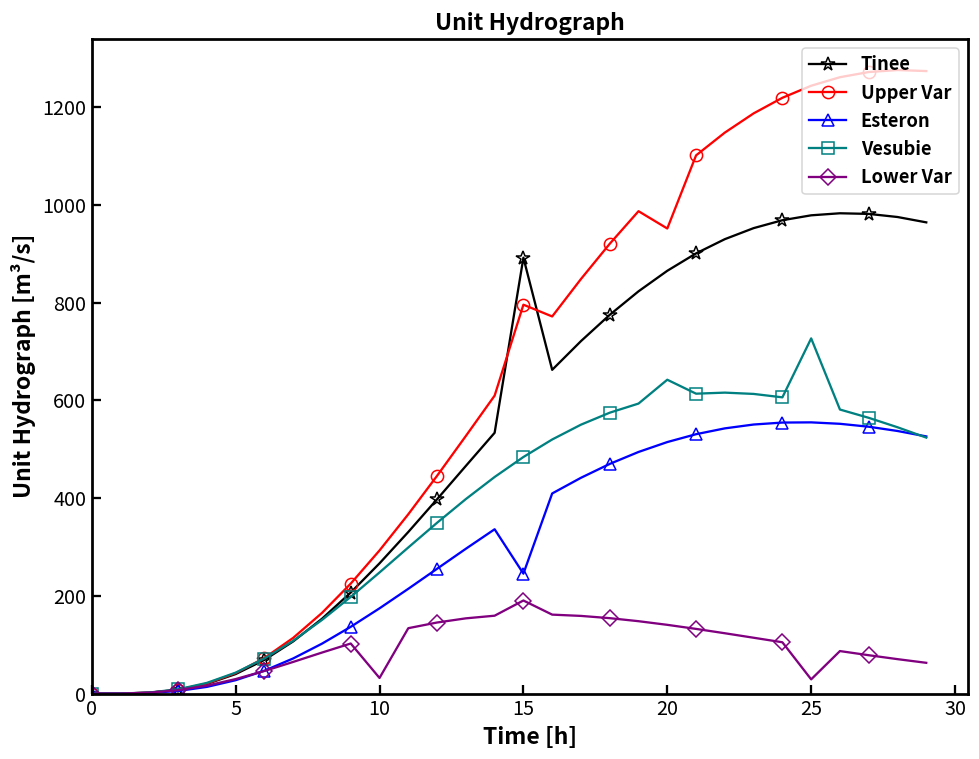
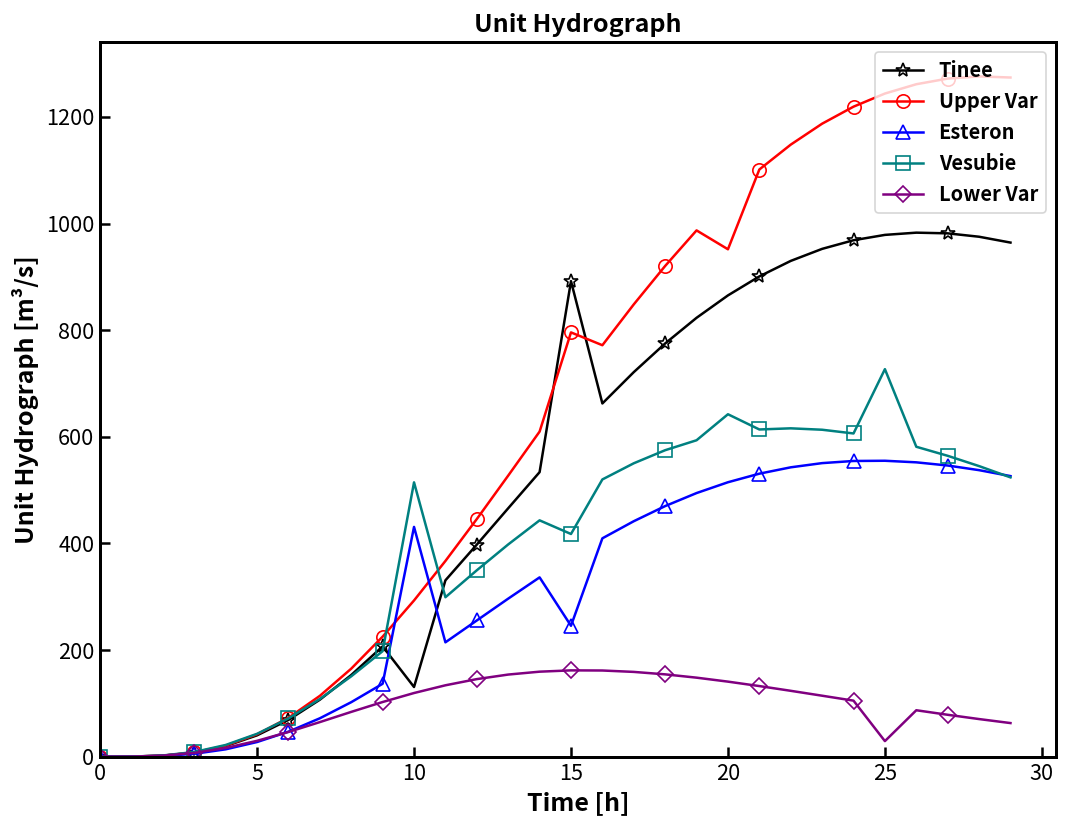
  {
    "Tinee": {
-     "10": 270,
+     "10": 130,
      "15": 890,
      "20": 870,
      "25": 980
    },
    "Upper Var": {
      "10": 290,
      "15": 800,
      "20": 950
    },
    "Esteron": {
-     "10": 170,
+     "10": 430,
      "15": 250,
      "20": 510,
      "25": 560
    },
    "Vesubie": {
-     "10": 250,
-     "15": 480,
+     "10": 510,
+     "15": 420,
      "20": 640,
      "25": 730
    },
    "Lower Var": {
-     "10": 30,
-     "15": 190,
+     "10": 120,
+     "15": 160,
      "20": 140,
      "25": 30
    }
  }
